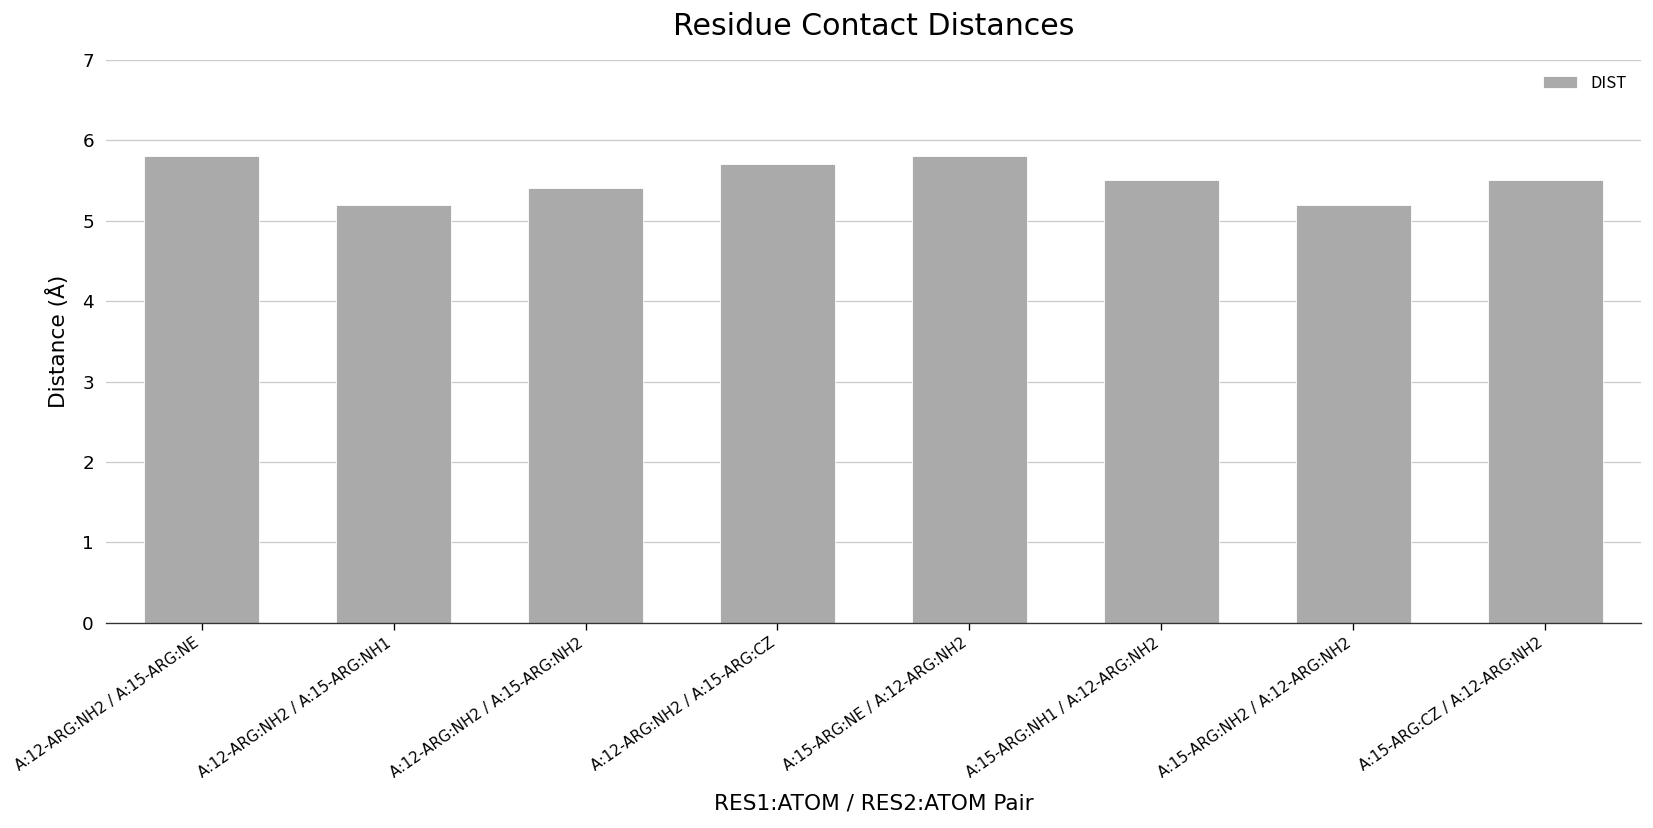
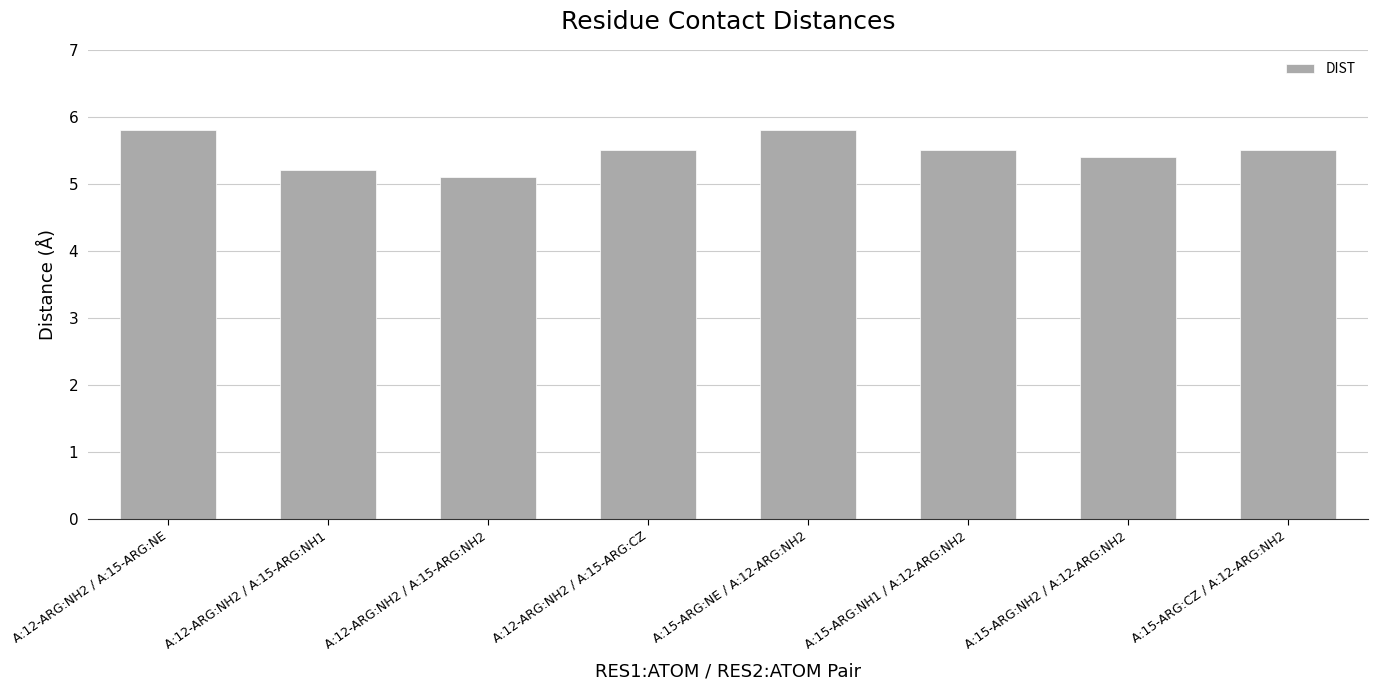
  {
    "A:12-ARG:NH2 / A:15-ARG:NE": 5.8,
    "A:12-ARG:NH2 / A:15-ARG:NH1": 5.2,
-   "A:12-ARG:NH2 / A:15-ARG:NH2": 5.4,
-   "A:12-ARG:NH2 / A:15-ARG:CZ": 5.7,
+   "A:12-ARG:NH2 / A:15-ARG:NH2": 5.1,
+   "A:12-ARG:NH2 / A:15-ARG:CZ": 5.5,
    "A:15-ARG:NE / A:12-ARG:NH2": 5.8,
    "A:15-ARG:NH1 / A:12-ARG:NH2": 5.5,
-   "A:15-ARG:NH2 / A:12-ARG:NH2": 5.2,
+   "A:15-ARG:NH2 / A:12-ARG:NH2": 5.4,
    "A:15-ARG:CZ / A:12-ARG:NH2": 5.5
  }
